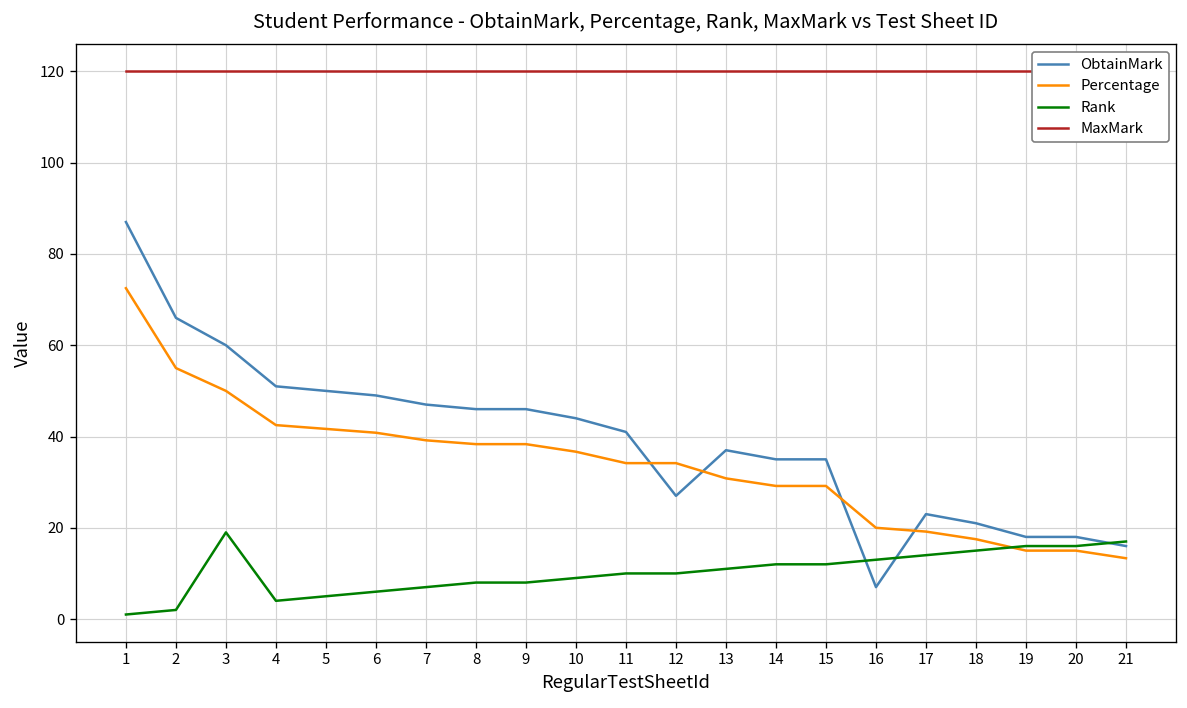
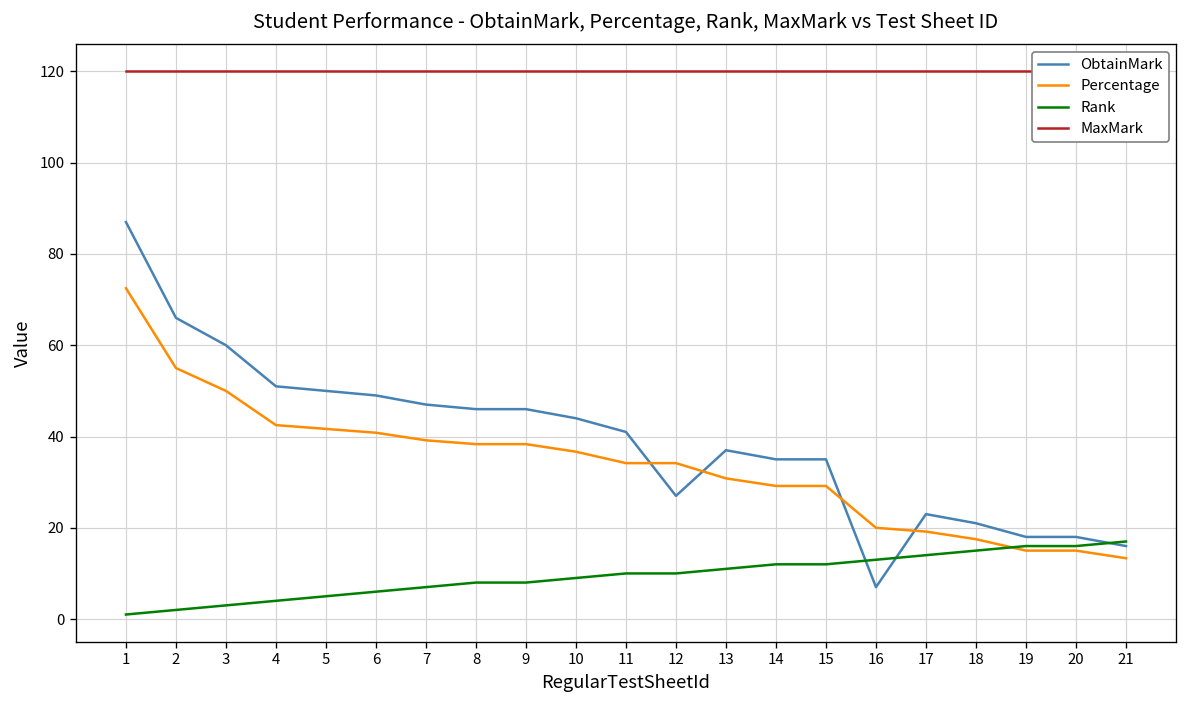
  {
    "ObtainMark": {
      "1": 87,
      "2": 66,
      "3": 60,
      "4": 51,
      "5": 50,
      "6": 49,
      "7": 47,
      "8": 46,
      "9": 46,
      "10": 44,
      "11": 41,
      "12": 27,
      "13": 37,
      "14": 35,
      "15": 35,
      "16": 7,
      "17": 23,
      "18": 21,
      "19": 18,
      "20": 18,
      "21": 16
    },
    "Percentage": {
      "1": 73,
      "2": 55,
      "3": 50,
      "4": 43,
      "5": 42,
      "6": 41,
      "7": 39,
      "8": 38,
      "9": 38,
      "10": 37,
      "11": 34,
      "12": 34,
      "13": 31,
      "14": 29,
      "15": 29,
      "16": 20,
      "17": 19,
      "18": 18,
      "19": 15,
      "20": 15,
      "21": 13
    },
    "Rank": {
      "1": 1,
      "2": 2,
-     "3": 19,
+     "3": 3,
      "4": 4,
      "5": 5,
      "6": 6,
      "7": 7,
      "8": 8,
      "9": 8,
      "10": 9,
      "11": 10,
      "12": 10,
      "13": 11,
      "14": 12,
      "15": 12,
      "16": 13,
      "17": 14,
      "18": 15,
      "19": 16,
      "20": 16,
      "21": 17
    },
    "MaxMark": {
      "1": 120,
      "2": 120,
      "3": 120,
      "4": 120,
      "5": 120,
      "6": 120,
      "7": 120,
      "8": 120,
      "9": 120,
      "10": 120,
      "11": 120,
      "12": 120,
      "13": 120,
      "14": 120,
      "15": 120,
      "16": 120,
      "17": 120,
      "18": 120,
      "19": 120
    }
  }
